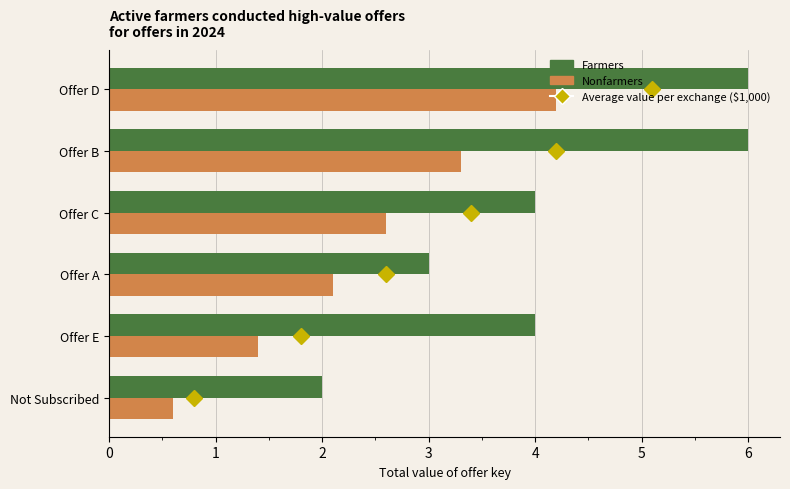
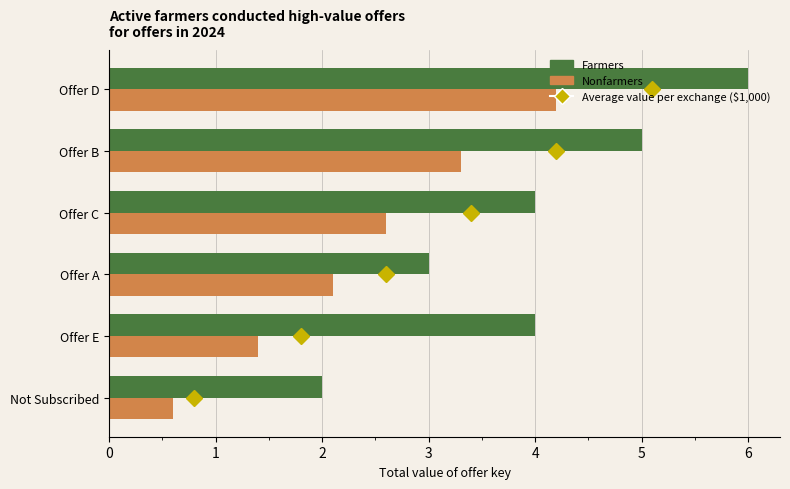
  {
    "Farmers": {
      "Offer D": 6,
-     "Offer B": 6,
+     "Offer B": 5,
      "Offer C": 4,
      "Offer A": 3,
      "Offer E": 4,
      "Not Subscribed": 2
    },
    "Nonfarmers": {
      "Offer D": 4.20,
      "Offer B": 3.30,
      "Offer C": 2.60,
      "Offer A": 2.10,
      "Offer E": 1.40,
      "Not Subscribed": 0.60
    }
  }
